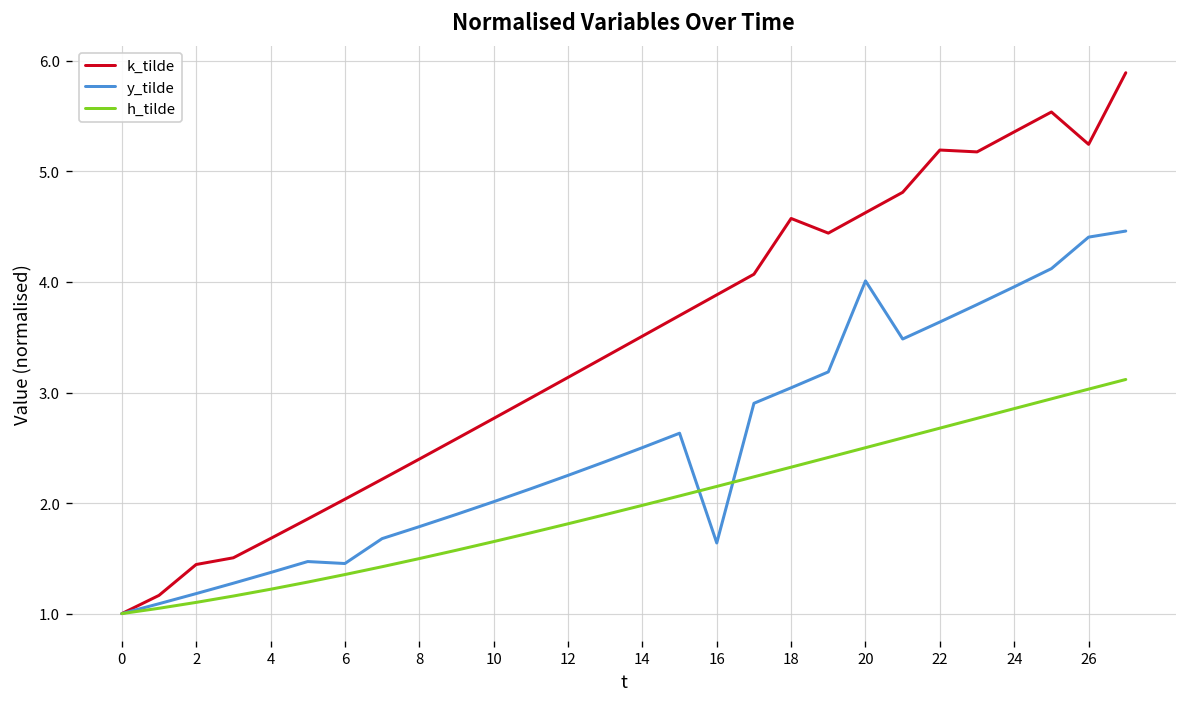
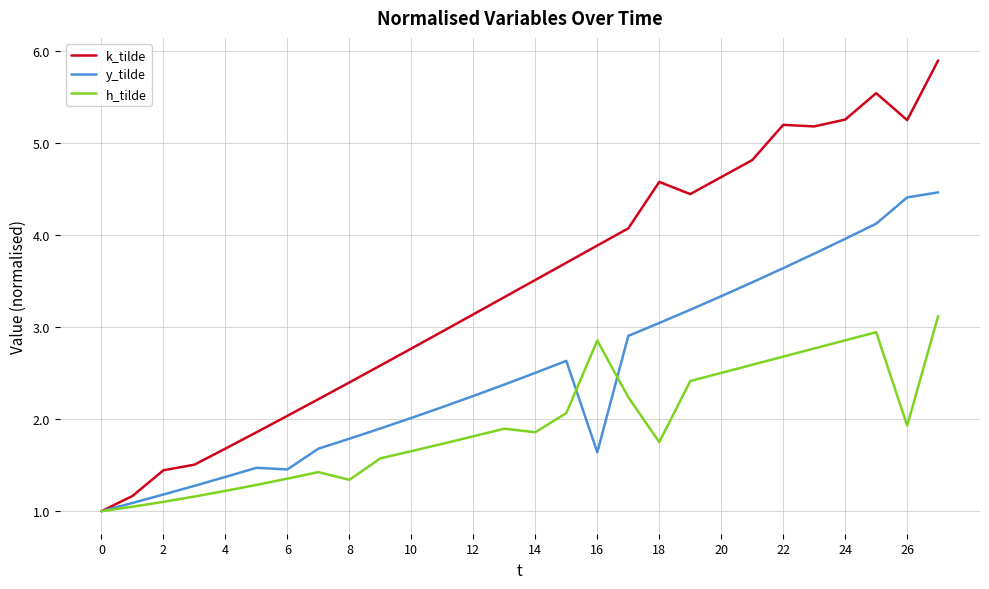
  {
    "k_tilde": {
      "2": 1.4,
      "4": 1.7,
      "6": 2.0,
      "8": 2.4,
      "10": 2.8,
      "12": 3.1,
      "14": 3.5,
      "16": 3.9,
      "18": 4.6,
      "20": 4.6,
      "22": 5.2,
-     "24": 5.4,
+     "24": 5.3,
      "26": 5.2
    },
    "y_tilde": {
      "2": 1.2,
      "4": 1.4,
      "6": 1.5,
      "8": 1.8,
      "10": 2.0,
      "12": 2.3,
      "14": 2.5,
      "16": 1.6,
      "18": 3.0,
-     "20": 4.0,
+     "20": 3.3,
      "22": 3.6,
      "24": 4.0,
      "26": 4.4
    },
    "h_tilde": {
      "2": 1.1,
      "4": 1.2,
      "6": 1.4,
-     "8": 1.5,
+     "8": 1.3,
      "10": 1.7,
      "12": 1.8,
-     "14": 2.0,
-     "16": 2.2,
-     "18": 2.3,
+     "14": 1.9,
+     "16": 2.9,
+     "18": 1.7,
      "20": 2.5,
      "22": 2.7,
      "24": 2.9,
-     "26": 3.0
+     "26": 1.9
    }
  }
